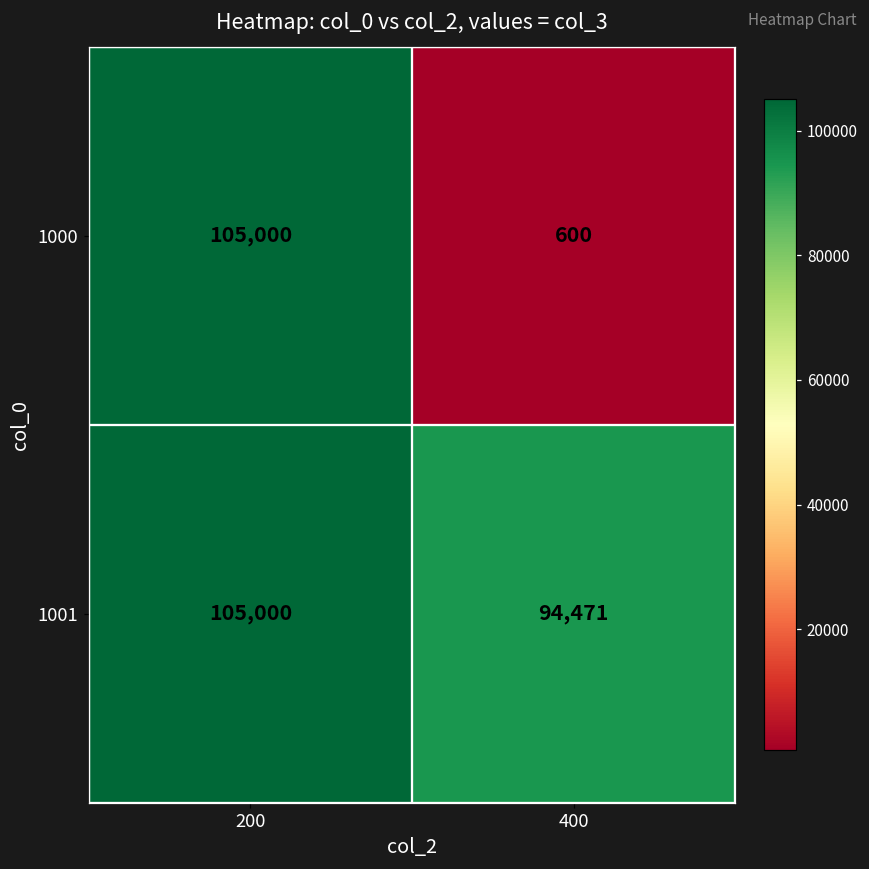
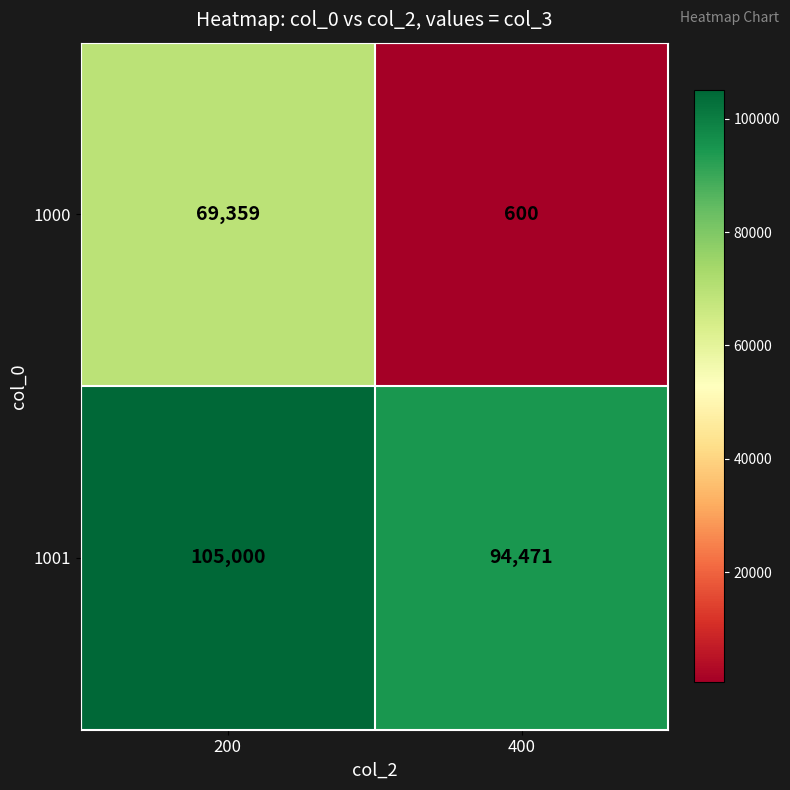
  {
    "1000": {
-     "200": "105,000",
+     "200": "69,359",
      "400": "600"
    },
    "1001": {
      "200": "105,000",
      "400": "94,471"
    }
  }
